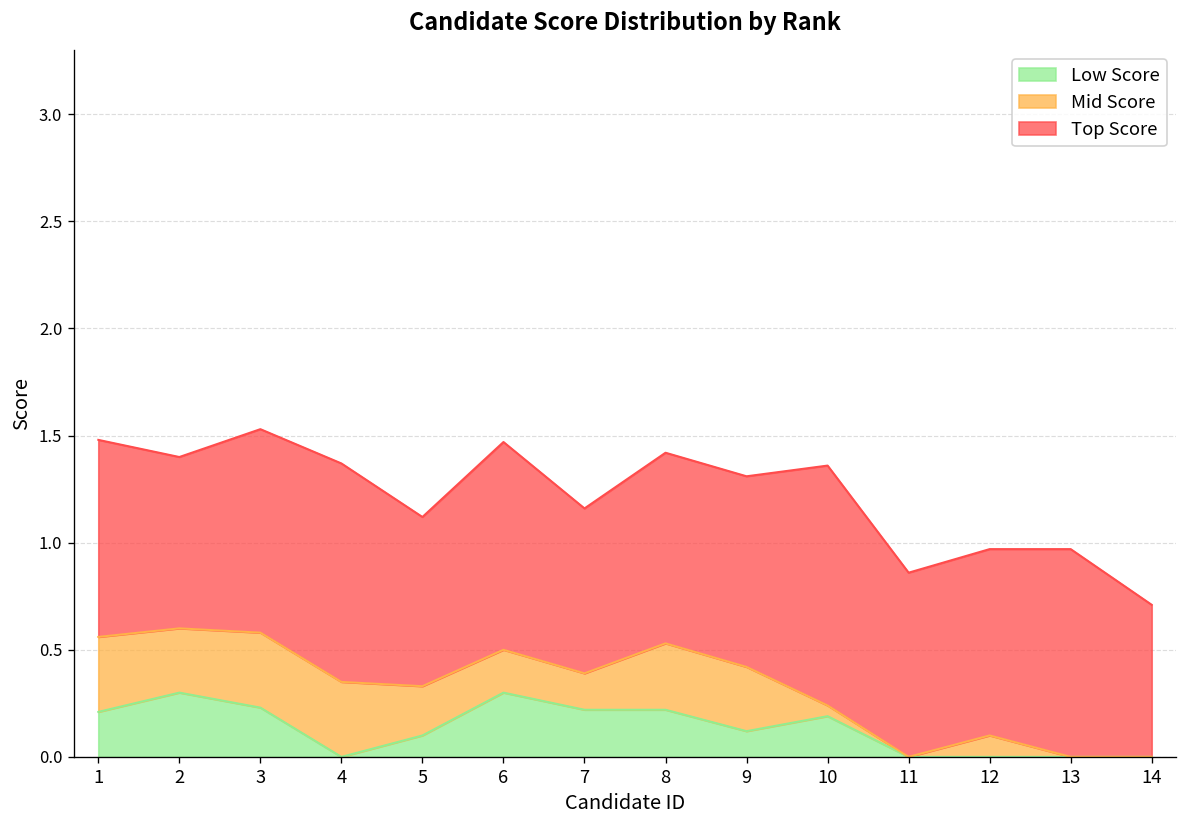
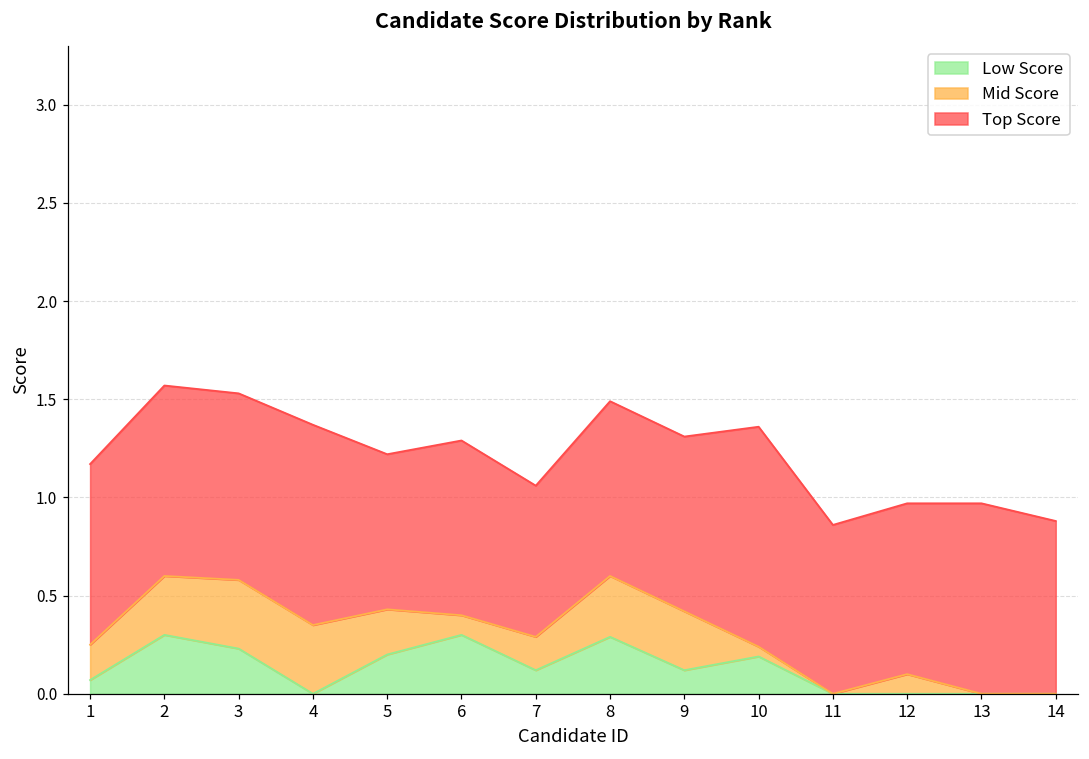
  {
    "Low Score": {
-     "1": 0.21,
+     "1": 0.07,
      "2": 0.30,
      "3": 0.23,
      "4": 0.00,
-     "5": 0.1,
+     "5": 0.2,
      "6": 0.30,
-     "7": 0.22,
-     "8": 0.22,
+     "7": 0.12,
+     "8": 0.29,
      "9": 0.12,
      "10": 0.19,
      "12": 0.00
    },
    "Mid Score": {
-     "1": 0.35,
+     "1": 0.18,
      "2": 0.30,
      "3": 0.35,
      "4": 0.35,
      "5": 0.23,
-     "6": 0.2,
+     "6": 0.1,
      "7": 0.17,
      "8": 0.31,
      "9": 0.30,
      "10": 0.05,
      "12": 0.10
    },
    "Top Score": {
      "1": 0.92,
-     "2": 0.80,
+     "2": 0.97,
      "3": 0.95,
      "4": 1.02,
      "5": 0.79,
-     "6": 0.97,
+     "6": 0.89,
      "7": 0.77,
      "8": 0.89,
      "9": 0.89,
      "10": 1.12,
      "11": 0.86,
      "12": 0.87,
      "13": 0.97,
-     "14": 0.71
+     "14": 0.88
    }
  }
